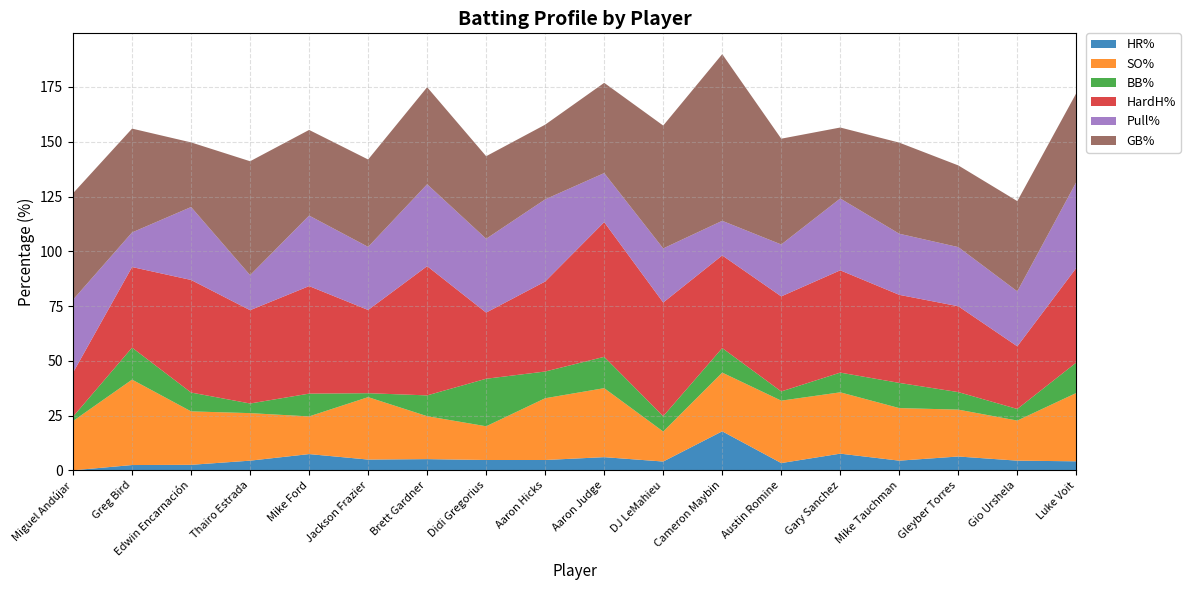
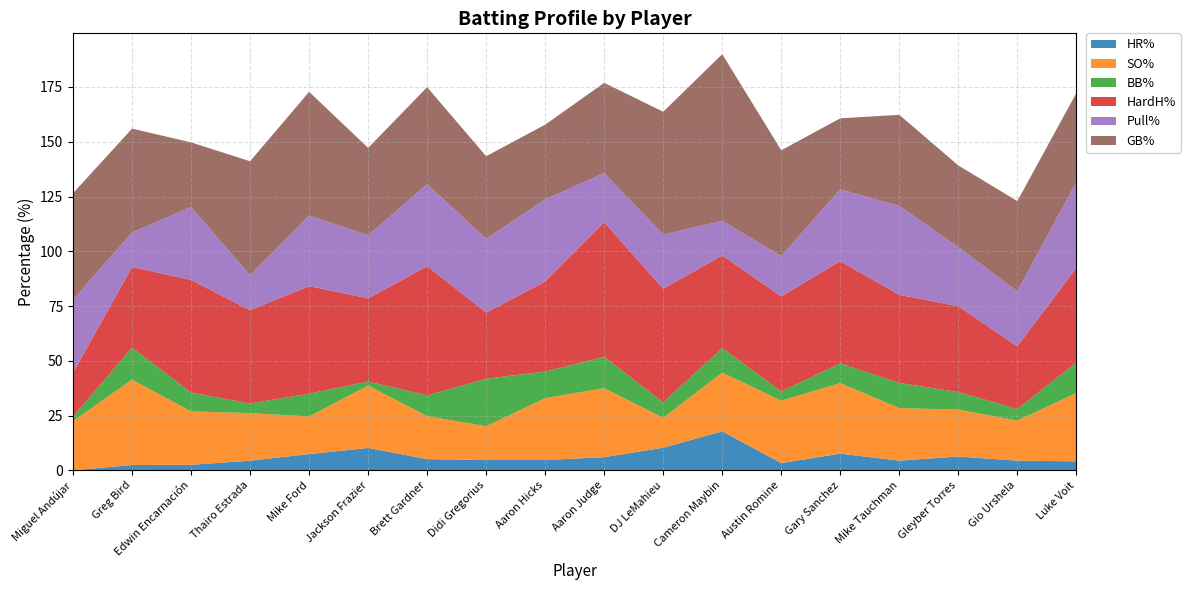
  {
    "HR%": {
      "Miguel Andújar": 0,
      "Greg Bird": 2,
      "Edwin Encarnación": 3,
      "Thairo Estrada": 4,
      "Mike Ford": 7,
-     "Jackson Frazier": 5,
+     "Jackson Frazier": 10,
      "Brett Gardner": 5,
      "Didi Gregorius": 5,
      "Aaron Hicks": 5,
      "Aaron Judge": 6,
-     "DJ LeMahieu": 4,
+     "DJ LeMahieu": 10,
      "Cameron Maybin": 18,
      "Austin Romine": 3,
      "Gary Sanchez": 8,
      "Mike Tauchman": 4,
      "Gleyber Torres": 6,
      "Gio Urshela": 4,
      "Luke Voit": 4
    },
    "SO%": {
      "Miguel Andújar": 23,
      "Greg Bird": 39,
      "Edwin Encarnación": 24,
      "Thairo Estrada": 22,
      "Mike Ford": 17,
      "Jackson Frazier": 29,
      "Brett Gardner": 20,
      "Didi Gregorius": 15,
      "Aaron Hicks": 28,
      "Aaron Judge": 32,
      "DJ LeMahieu": 14,
      "Cameron Maybin": 27,
      "Austin Romine": 29,
-     "Gary Sanchez": 28,
+     "Gary Sanchez": 32,
      "Mike Tauchman": 24,
      "Gleyber Torres": 21,
      "Gio Urshela": 18,
      "Luke Voit": 31
    },
    "BB%": {
      "Miguel Andújar": 2,
      "Greg Bird": 15,
      "Edwin Encarnación": 9,
      "Thairo Estrada": 4,
      "Mike Ford": 10,
      "Jackson Frazier": 2,
      "Brett Gardner": 10,
      "Didi Gregorius": 22,
      "Aaron Hicks": 12,
      "Aaron Judge": 14,
      "DJ LeMahieu": 7,
      "Cameron Maybin": 11,
      "Austin Romine": 4,
      "Gary Sanchez": 9,
      "Mike Tauchman": 12,
      "Gleyber Torres": 8,
      "Gio Urshela": 5,
      "Luke Voit": 14
    },
    "HardH%": {
      "Miguel Andújar": 20,
      "Greg Bird": 37,
      "Edwin Encarnación": 51,
      "Thairo Estrada": 43,
      "Mike Ford": 49,
      "Jackson Frazier": 38,
      "Brett Gardner": 59,
      "Didi Gregorius": 30,
      "Aaron Hicks": 41,
      "Aaron Judge": 62,
      "DJ LeMahieu": 52,
      "Cameron Maybin": 42,
      "Austin Romine": 43,
      "Gary Sanchez": 47,
      "Mike Tauchman": 40,
      "Gleyber Torres": 39,
      "Gio Urshela": 29,
      "Luke Voit": 43
    },
    "Pull%": {
      "Miguel Andújar": 33,
      "Greg Bird": 16,
      "Edwin Encarnación": 33,
      "Thairo Estrada": 16,
      "Mike Ford": 32,
      "Jackson Frazier": 29,
      "Brett Gardner": 37,
      "Didi Gregorius": 34,
      "Aaron Hicks": 38,
      "Aaron Judge": 22,
      "DJ LeMahieu": 25,
      "Cameron Maybin": 16,
-     "Austin Romine": 24,
+     "Austin Romine": 18,
      "Gary Sanchez": 33,
-     "Mike Tauchman": 28,
+     "Mike Tauchman": 41,
      "Gleyber Torres": 27,
      "Gio Urshela": 25,
      "Luke Voit": 39
    },
    "GB%": {
      "Miguel Andújar": 49,
      "Greg Bird": 47,
      "Edwin Encarnación": 29,
      "Thairo Estrada": 52,
-     "Mike Ford": 39,
+     "Mike Ford": 57,
      "Jackson Frazier": 40,
      "Brett Gardner": 44,
      "Didi Gregorius": 38,
      "Aaron Hicks": 34,
      "Aaron Judge": 41,
      "DJ LeMahieu": 56,
      "Cameron Maybin": 76,
      "Austin Romine": 48,
      "Gary Sanchez": 32,
      "Mike Tauchman": 42,
      "Gleyber Torres": 37,
      "Gio Urshela": 41,
      "Luke Voit": 41
    }
  }
